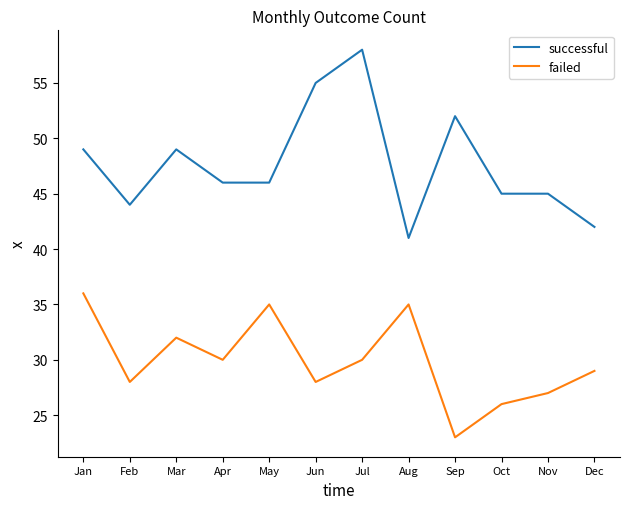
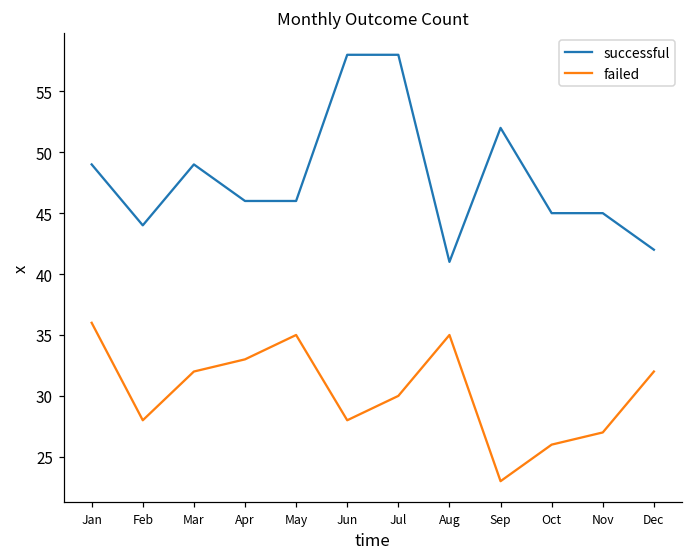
  {
    "successful": {
      "Jan": 49,
      "Feb": 44,
      "Mar": 49,
      "Apr": 46,
      "May": 46,
-     "Jun": 55,
+     "Jun": 58,
      "Jul": 58,
      "Aug": 41,
      "Sep": 52,
      "Oct": 45,
      "Nov": 45,
      "Dec": 42
    },
    "failed": {
      "Jan": 36,
      "Feb": 28,
      "Mar": 32,
-     "Apr": 30,
+     "Apr": 33,
      "May": 35,
      "Jun": 28,
      "Jul": 30,
      "Aug": 35,
      "Sep": 23,
      "Oct": 26,
      "Nov": 27,
-     "Dec": 29
+     "Dec": 32
    }
  }
